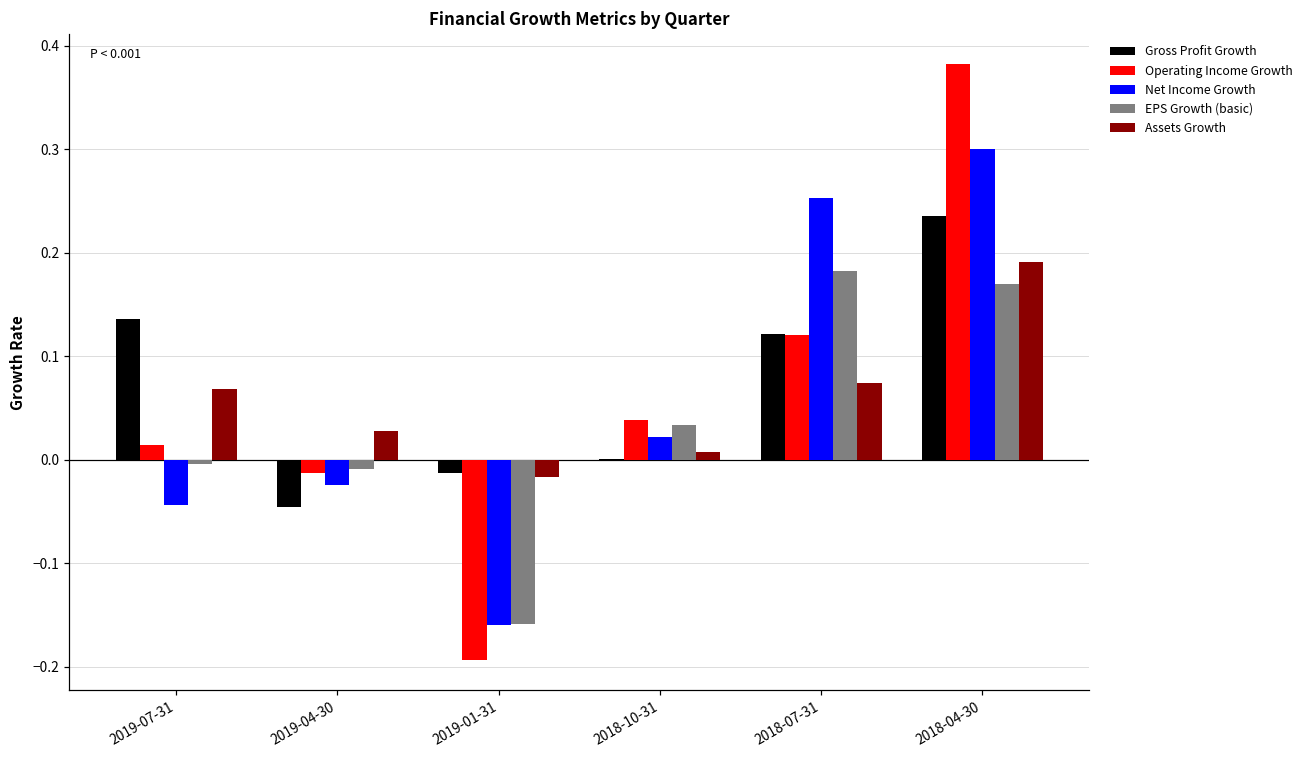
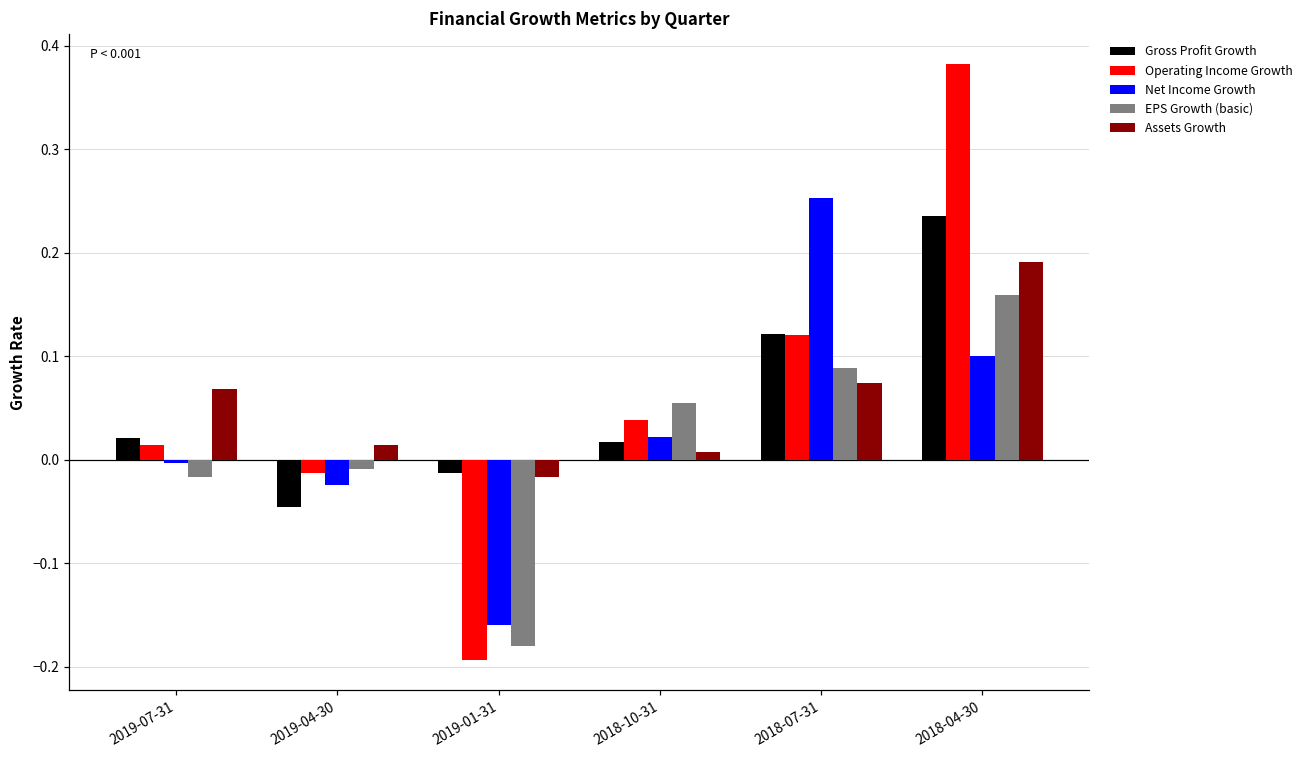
  {
    "Gross Profit Growth": {
-     "2019-07-31": 0.14,
+     "2019-07-31": 0.02,
      "2019-04-30": -0.05,
      "2019-01-31": -0.01,
-     "2018-10-31": 0.00,
+     "2018-10-31": 0.02,
      "2018-07-31": 0.12,
      "2018-04-30": 0.24
    },
    "Operating Income Growth": {
      "2019-07-31": 0.01,
      "2019-04-30": -0.01,
      "2019-01-31": -0.19,
      "2018-10-31": 0.04,
      "2018-07-31": 0.12,
      "2018-04-30": 0.38
    },
    "Net Income Growth": {
-     "2019-07-31": -0.04,
+     "2019-07-31": 0.00,
      "2019-04-30": -0.02,
      "2019-01-31": -0.16,
      "2018-10-31": 0.02,
      "2018-07-31": 0.25,
-     "2018-04-30": 0.3
+     "2018-04-30": 0.1
    },
    "EPS Growth (basic)": {
-     "2019-07-31": 0.00,
+     "2019-07-31": -0.02,
      "2019-04-30": -0.01,
-     "2019-01-31": -0.16,
-     "2018-10-31": 0.03,
-     "2018-07-31": 0.18,
-     "2018-04-30": 0.17
+     "2019-01-31": -0.18,
+     "2018-10-31": 0.05,
+     "2018-07-31": 0.09,
+     "2018-04-30": 0.16
    },
    "Assets Growth": {
      "2019-07-31": 0.07,
-     "2019-04-30": 0.03,
+     "2019-04-30": 0.01,
      "2019-01-31": -0.02,
      "2018-10-31": 0.01,
      "2018-07-31": 0.07,
      "2018-04-30": 0.19
    }
  }
